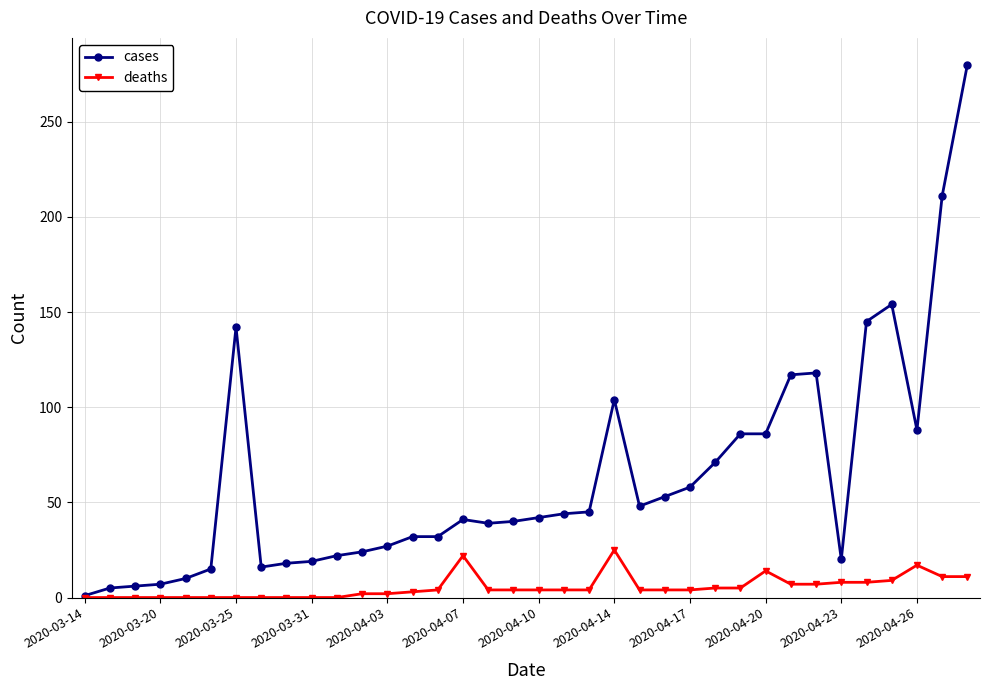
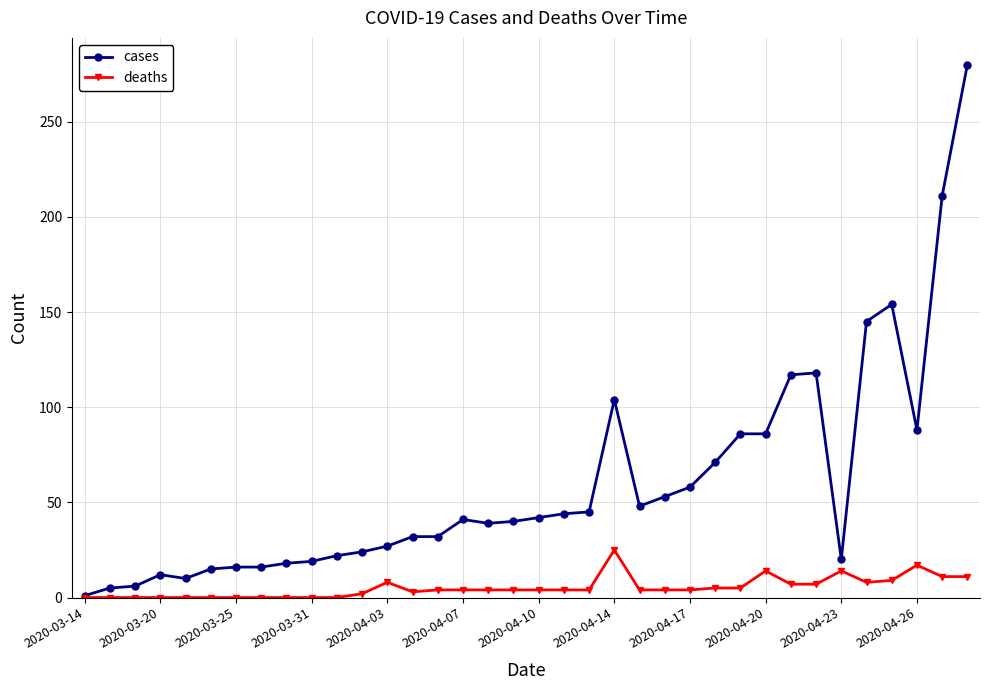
  {
    "cases": {
-     "2020-03-20": 7,
-     "2020-03-25": 142,
+     "2020-03-20": 12,
+     "2020-03-25": 16,
      "2020-03-31": 19,
      "2020-04-03": 27,
      "2020-04-07": 41,
      "2020-04-10": 42,
      "2020-04-14": 104,
      "2020-04-17": 58,
      "2020-04-20": 86,
      "2020-04-23": 20,
      "2020-04-26": 88
    },
    "deaths": {
      "2020-03-20": 0,
      "2020-03-25": 0,
      "2020-03-31": 0,
-     "2020-04-03": 2,
-     "2020-04-07": 22,
+     "2020-04-03": 8,
+     "2020-04-07": 4,
      "2020-04-10": 4,
      "2020-04-14": 25,
      "2020-04-17": 4,
      "2020-04-20": 14,
-     "2020-04-23": 8,
+     "2020-04-23": 14,
      "2020-04-26": 17
    }
  }
